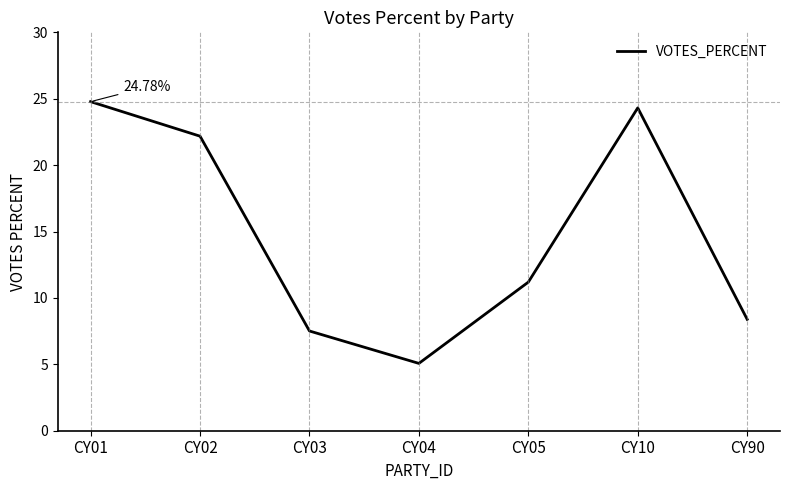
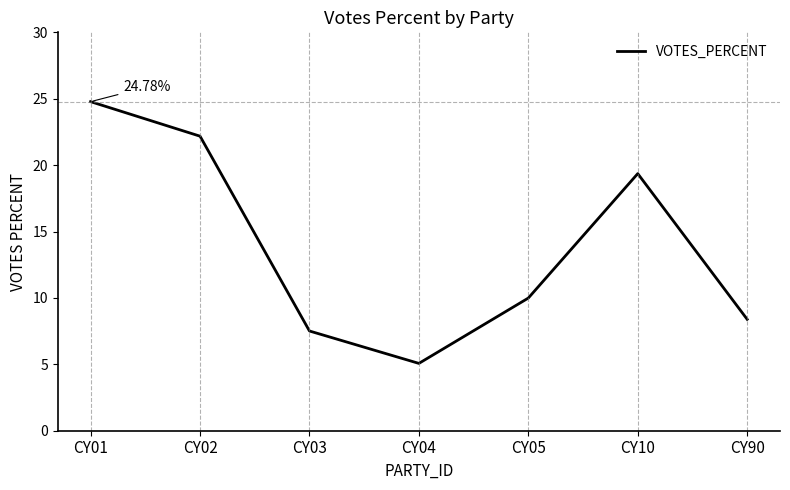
  {
    "CY02": 22.2,
    "CY03": 7.5,
    "CY04": 5.1,
-   "CY05": 11.2,
-   "CY10": 24.3,
+   "CY05": 10.0,
+   "CY10": 19.4,
    "CY90": 8.4
  }
